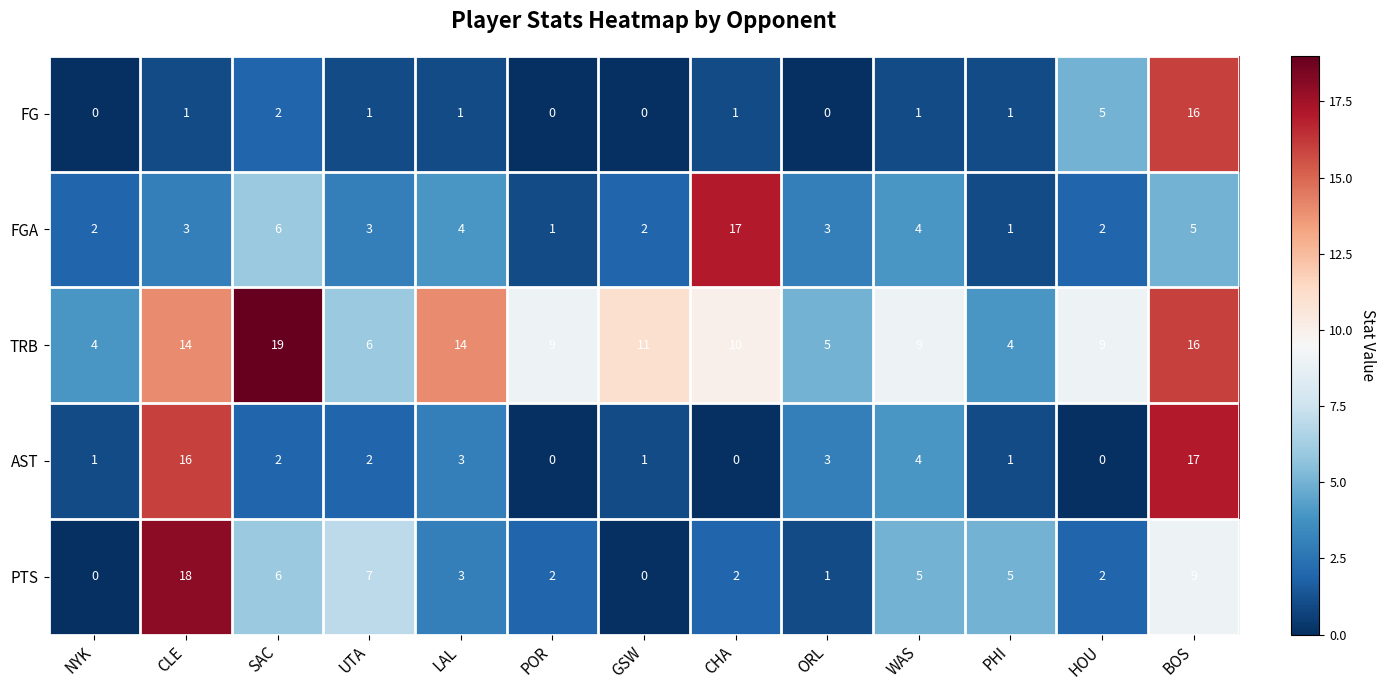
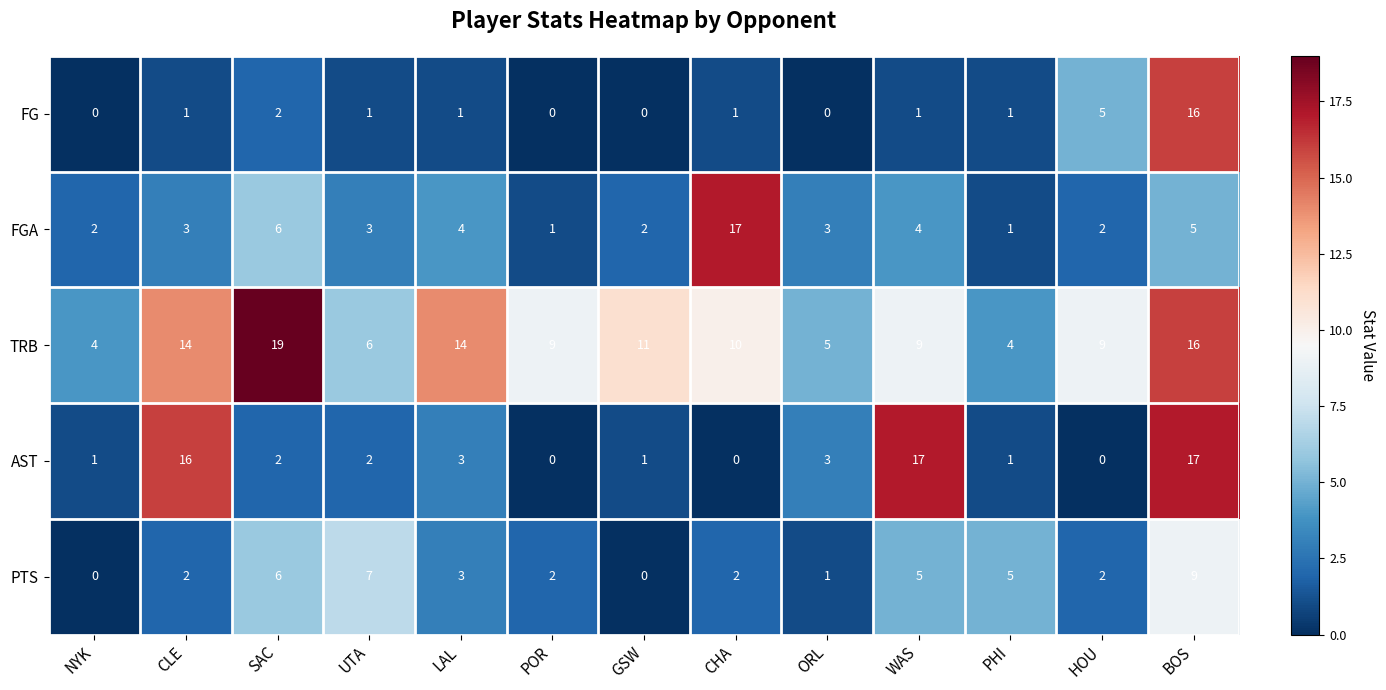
  {
    "FG": {
      "NYK": 0,
      "CLE": 1,
      "SAC": 2,
      "UTA": 1,
      "LAL": 1,
      "POR": 0,
      "GSW": 0,
      "CHA": 1,
      "ORL": 0,
      "WAS": 1,
      "PHI": 1,
      "HOU": 5,
      "BOS": 16
    },
    "FGA": {
      "NYK": 2,
      "CLE": 3,
      "SAC": 6,
      "UTA": 3,
      "LAL": 4,
      "POR": 1,
      "GSW": 2,
      "CHA": 17,
      "ORL": 3,
      "WAS": 4,
      "PHI": 1,
      "HOU": 2,
      "BOS": 5
    },
    "TRB": {
      "NYK": 4,
      "CLE": 14,
      "SAC": 19,
      "UTA": 6,
      "LAL": 14,
      "ORL": 5,
      "PHI": 4,
      "BOS": 16
    },
    "AST": {
      "NYK": 1,
      "CLE": 16,
      "SAC": 2,
      "UTA": 2,
      "LAL": 3,
      "POR": 0,
      "GSW": 1,
      "CHA": 0,
      "ORL": 3,
-     "WAS": 4,
+     "WAS": 17,
      "PHI": 1,
      "HOU": 0,
      "BOS": 17
    },
    "PTS": {
      "NYK": 0,
-     "CLE": 18,
+     "CLE": 2,
      "SAC": 6,
      "UTA": 7,
      "LAL": 3,
      "POR": 2,
      "GSW": 0,
      "CHA": 2,
      "ORL": 1,
      "WAS": 5,
      "PHI": 5,
      "HOU": 2
    }
  }
